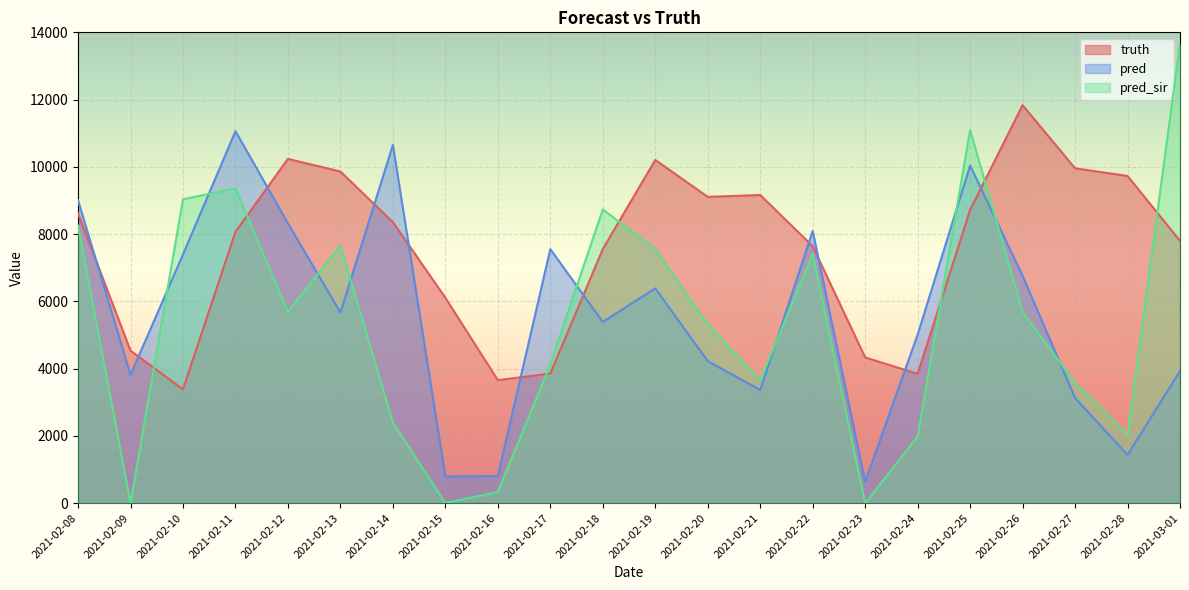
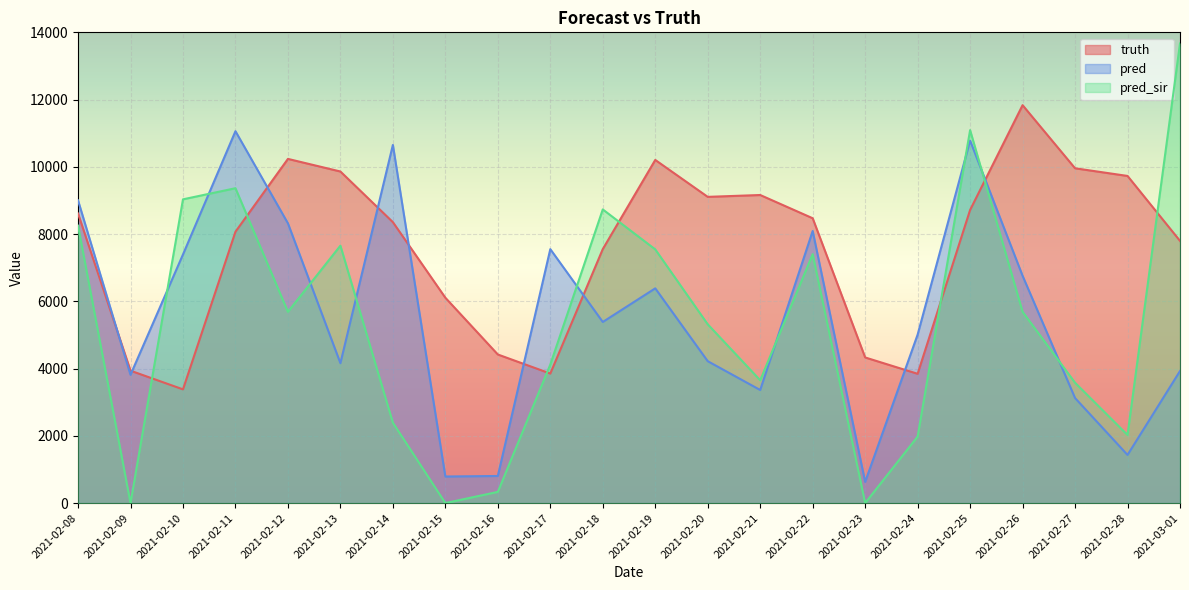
  {
    "truth": {
      "2021-02-08": 8600,
-     "2021-02-09": 4500,
+     "2021-02-09": 3900,
      "2021-02-10": 3400,
      "2021-02-11": 8100,
      "2021-02-12": 10200,
      "2021-02-13": 9900,
      "2021-02-14": 8400,
      "2021-02-15": 6100,
-     "2021-02-16": 3700,
+     "2021-02-16": 4400,
      "2021-02-17": 3900,
      "2021-02-18": 7600,
      "2021-02-19": 10200,
      "2021-02-20": 9100,
      "2021-02-21": 9200,
-     "2021-02-22": 7600,
+     "2021-02-22": 8500,
      "2021-02-23": 4300,
      "2021-02-24": 3800,
      "2021-02-25": 8700,
      "2021-02-26": 11800,
      "2021-02-27": 10000,
      "2021-02-28": 9700,
      "2021-03-01": 7800
    },
    "pred": {
      "2021-02-08": 9000,
      "2021-02-09": 3800,
      "2021-02-10": 7400,
      "2021-02-11": 11100,
      "2021-02-12": 8300,
-     "2021-02-13": 5700,
+     "2021-02-13": 4200,
      "2021-02-14": 10700,
      "2021-02-15": 800,
      "2021-02-16": 800,
      "2021-02-17": 7600,
      "2021-02-18": 5400,
      "2021-02-19": 6400,
      "2021-02-20": 4200,
      "2021-02-21": 3400,
      "2021-02-22": 8100,
      "2021-02-23": 600,
      "2021-02-24": 5000,
-     "2021-02-25": 10000,
+     "2021-02-25": 10800,
      "2021-02-26": 6800,
      "2021-02-27": 3100,
      "2021-02-28": 1400,
      "2021-03-01": 3900
    },
    "pred_sir": {
      "2021-02-08": 8300,
      "2021-02-09": 0,
      "2021-02-10": 9000,
      "2021-02-11": 9400,
      "2021-02-12": 5700,
      "2021-02-13": 7700,
      "2021-02-14": 2400,
      "2021-02-15": 0,
      "2021-02-16": 300,
      "2021-02-17": 4100,
      "2021-02-18": 8700,
      "2021-02-19": 7500,
      "2021-02-20": 5300,
      "2021-02-21": 3700,
      "2021-02-22": 7400,
      "2021-02-23": 0,
      "2021-02-24": 2000,
      "2021-02-25": 11100,
      "2021-02-26": 5700,
      "2021-02-27": 3600,
      "2021-02-28": 2000,
      "2021-03-01": 13700
    }
  }
